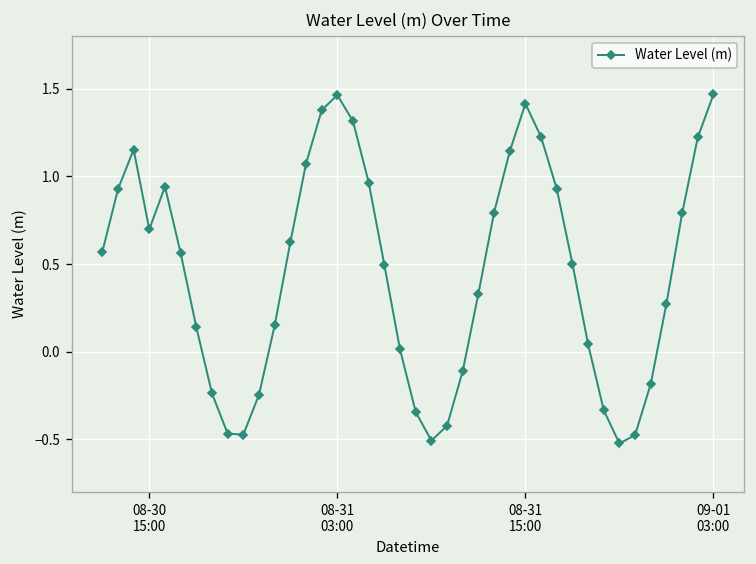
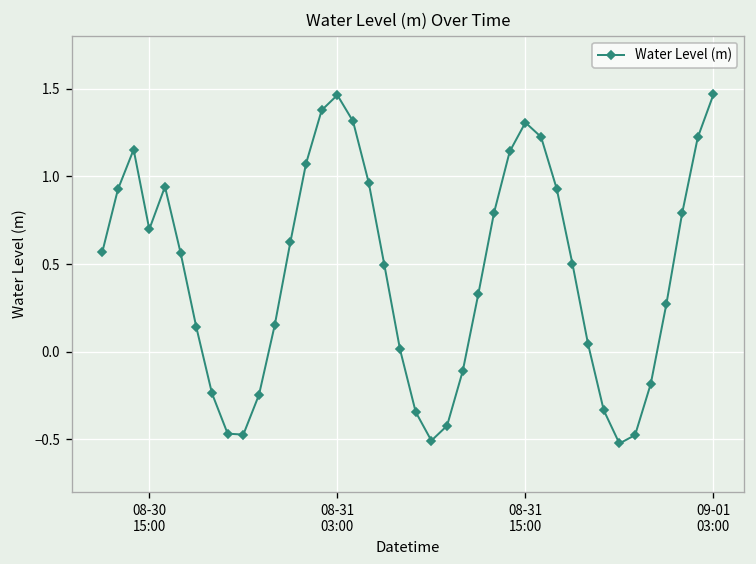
  {
    "08-30 15:00": 0.70,
    "08-31 03:00": 1.46,
-   "08-31 15:00": 1.41,
+   "08-31 15:00": 1.31,
    "09-01 03:00": 1.47
  }
